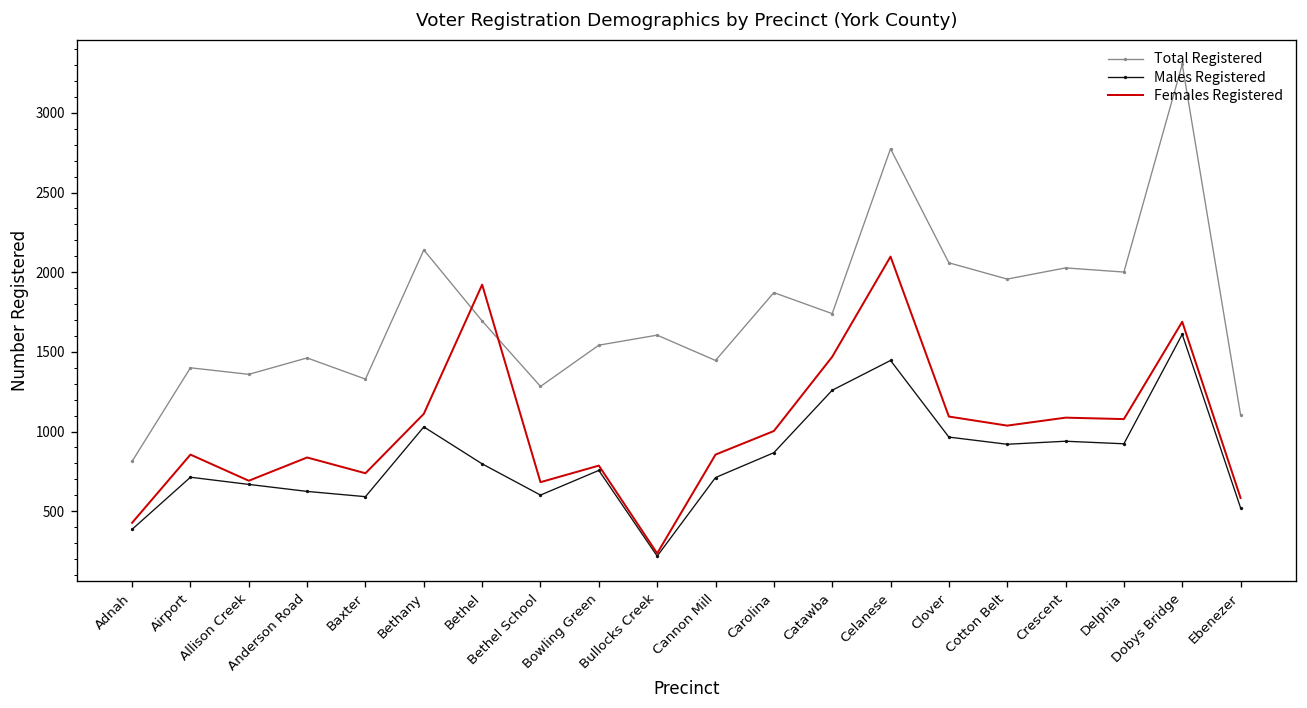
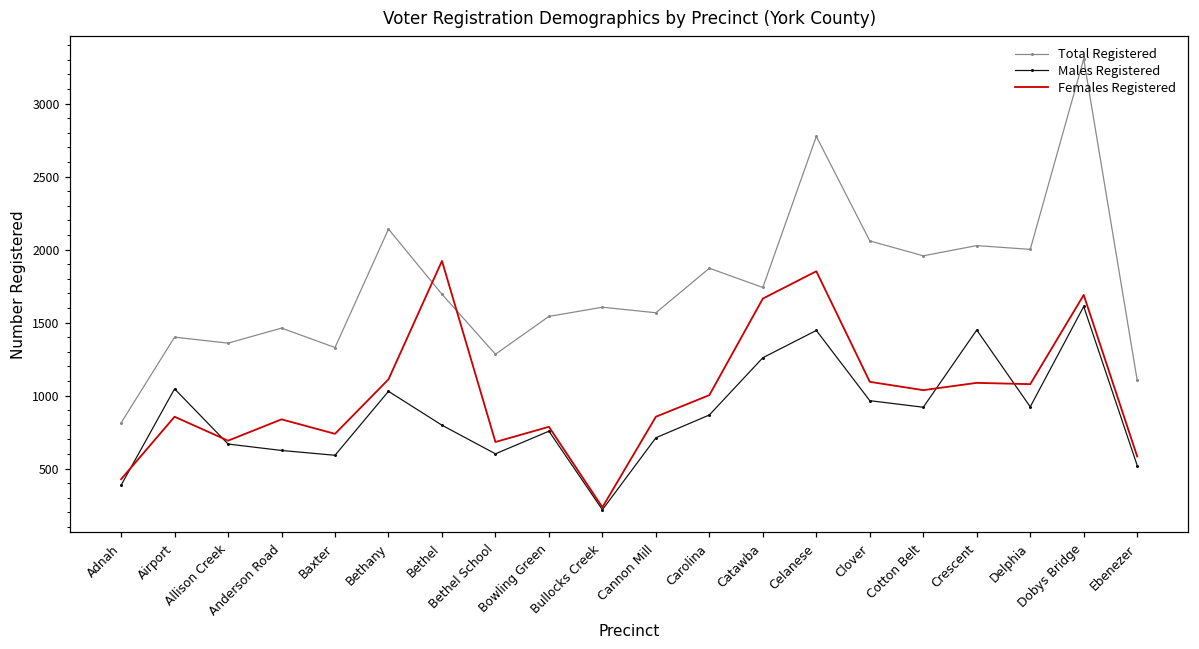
  {
    "Total Registered": {
      "Adnah": 810,
      "Airport": 1400,
      "Allison Creek": 1360,
      "Anderson Road": 1460,
      "Baxter": 1330,
      "Bethany": 2140,
      "Bethel": 1690,
      "Bethel School": 1280,
      "Bowling Green": 1540,
      "Bullocks Creek": 1610,
-     "Cannon Mill": 1450,
+     "Cannon Mill": 1570,
      "Carolina": 1870,
      "Catawba": 1740,
      "Celanese": 2780,
      "Clover": 2060,
      "Cotton Belt": 1960,
      "Crescent": 2030,
      "Delphia": 2000,
      "Dobys Bridge": 3310,
      "Ebenezer": 1110
    },
    "Males Registered": {
      "Adnah": 390,
-     "Airport": 710,
+     "Airport": 1050,
      "Allison Creek": 670,
      "Anderson Road": 620,
      "Baxter": 590,
      "Bethany": 1030,
      "Bethel": 800,
      "Bethel School": 600,
      "Bowling Green": 760,
      "Cannon Mill": 710,
      "Carolina": 870,
      "Catawba": 1260,
      "Celanese": 1450,
      "Clover": 970,
      "Cotton Belt": 920,
-     "Crescent": 940,
+     "Crescent": 1450,
      "Delphia": 920,
      "Dobys Bridge": 1610,
      "Ebenezer": 520
    },
    "Females Registered": {
      "Adnah": 430,
      "Airport": 860,
      "Allison Creek": 690,
      "Anderson Road": 840,
      "Baxter": 740,
      "Bethany": 1110,
      "Bethel": 1920,
      "Bethel School": 680,
      "Bowling Green": 790,
      "Cannon Mill": 860,
      "Carolina": 1000,
-     "Catawba": 1470,
-     "Celanese": 2100,
+     "Catawba": 1660,
+     "Celanese": 1850,
      "Clover": 1090,
      "Cotton Belt": 1040,
      "Crescent": 1090,
      "Delphia": 1080,
      "Dobys Bridge": 1690,
      "Ebenezer": 580
    }
  }
